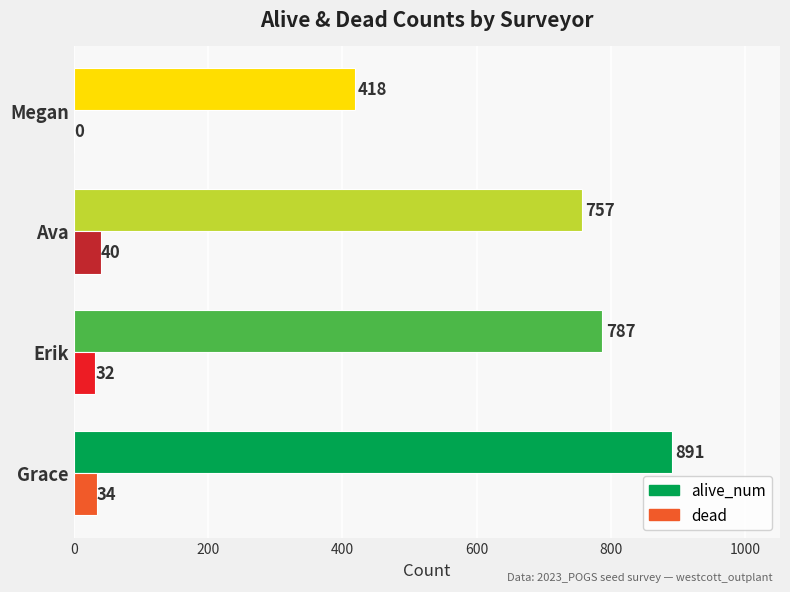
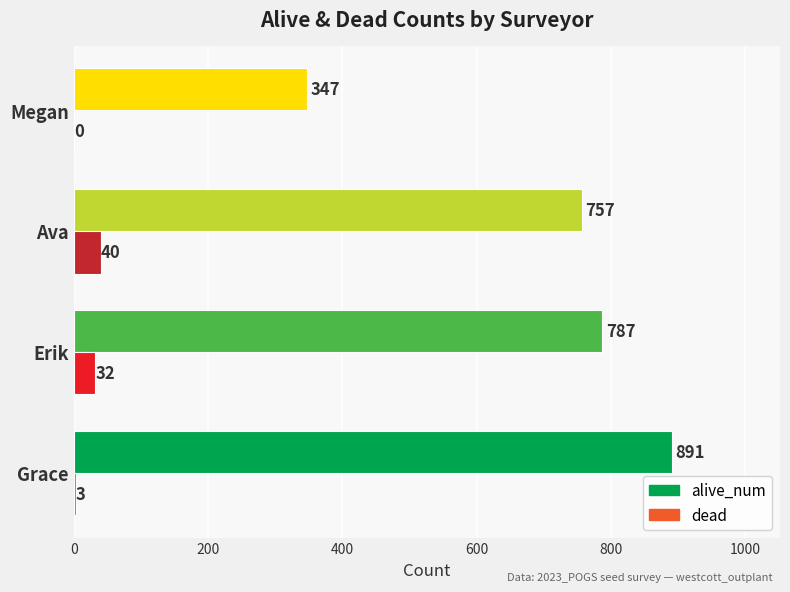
  {
    "alive_num": {
-     "Megan": 418,
+     "Megan": 347,
      "Ava": 757,
      "Erik": 787,
      "Grace": 891
    },
    "dead": {
      "Megan": 0,
      "Ava": 40,
      "Erik": 32,
-     "Grace": 34
+     "Grace": 3
    }
  }
